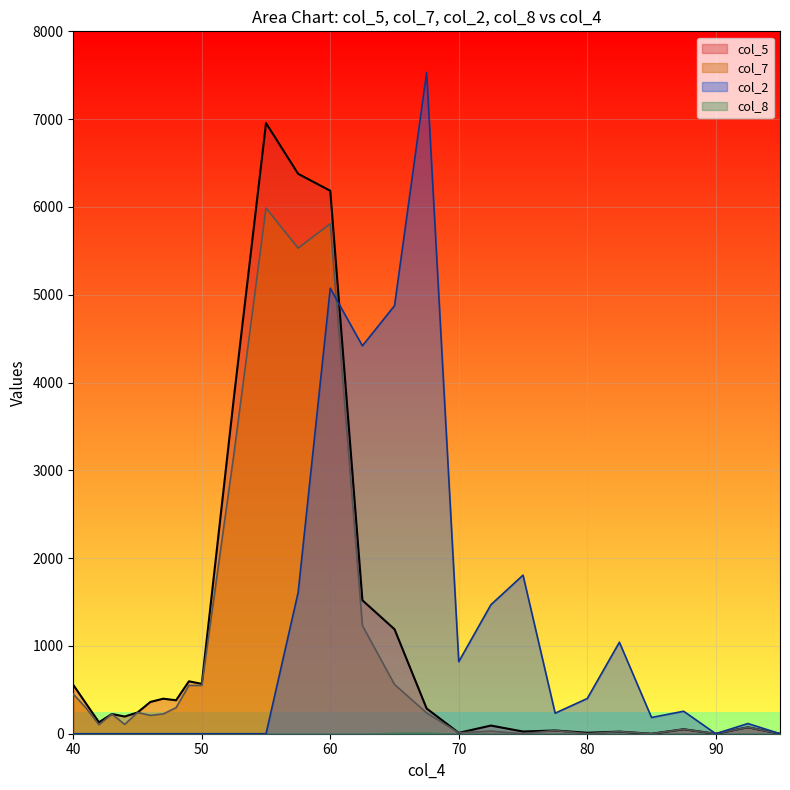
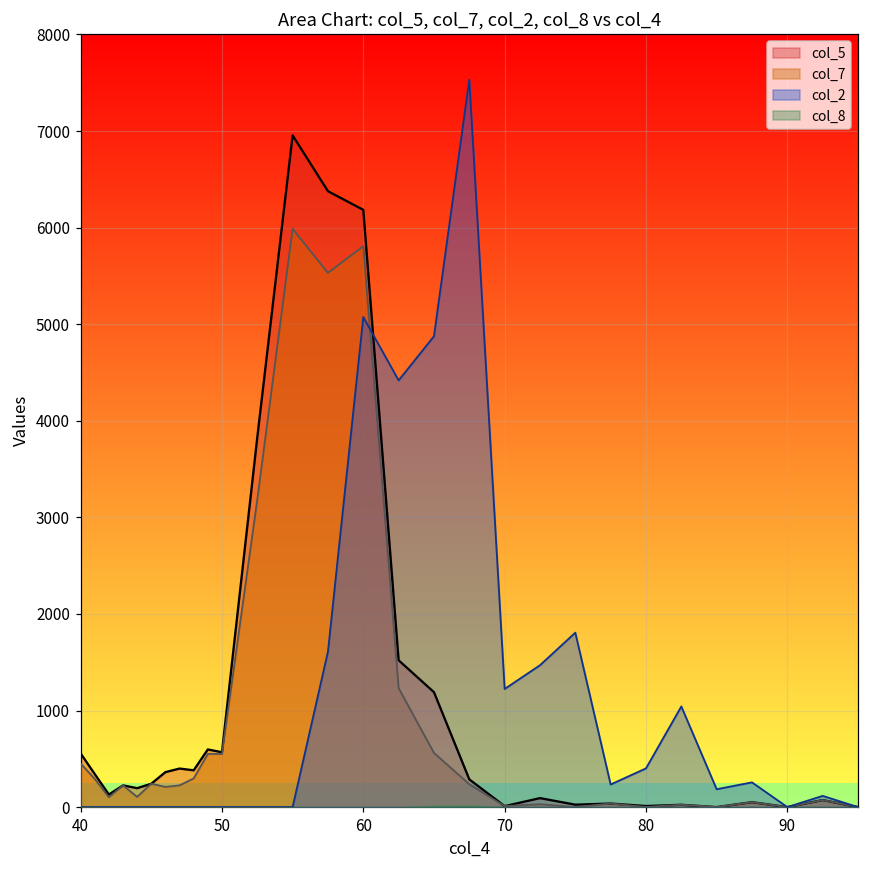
  {
    "col_2": {
      "60": 5100,
-     "70": 800,
+     "70": 1200,
      "80": 400
    }
  }
